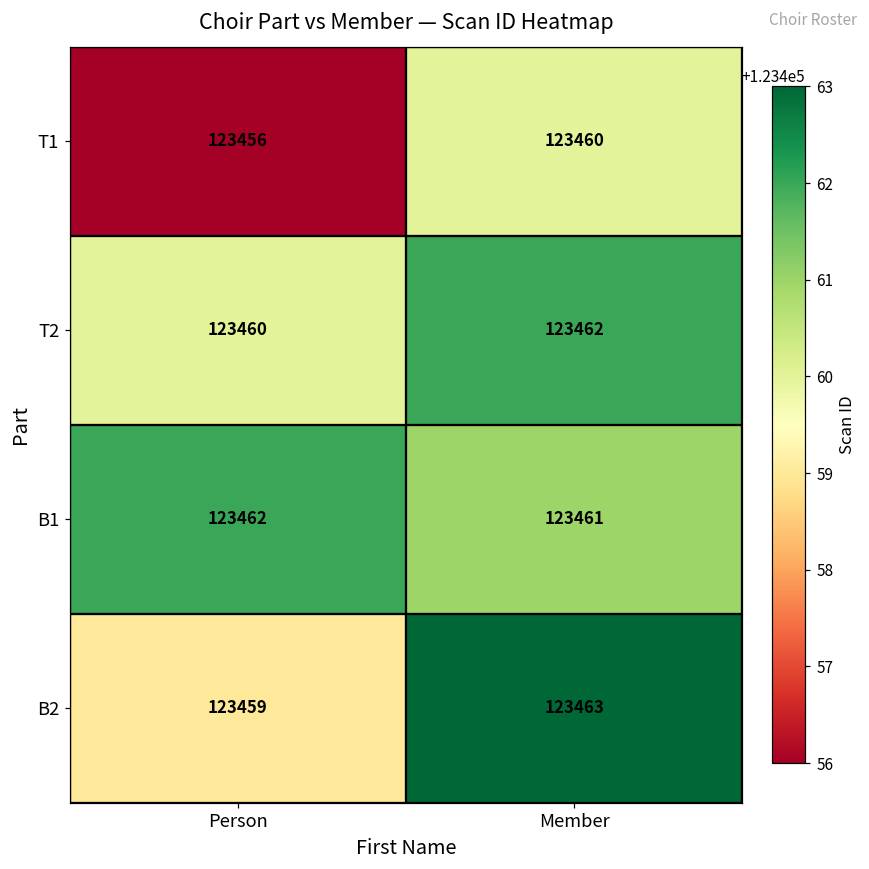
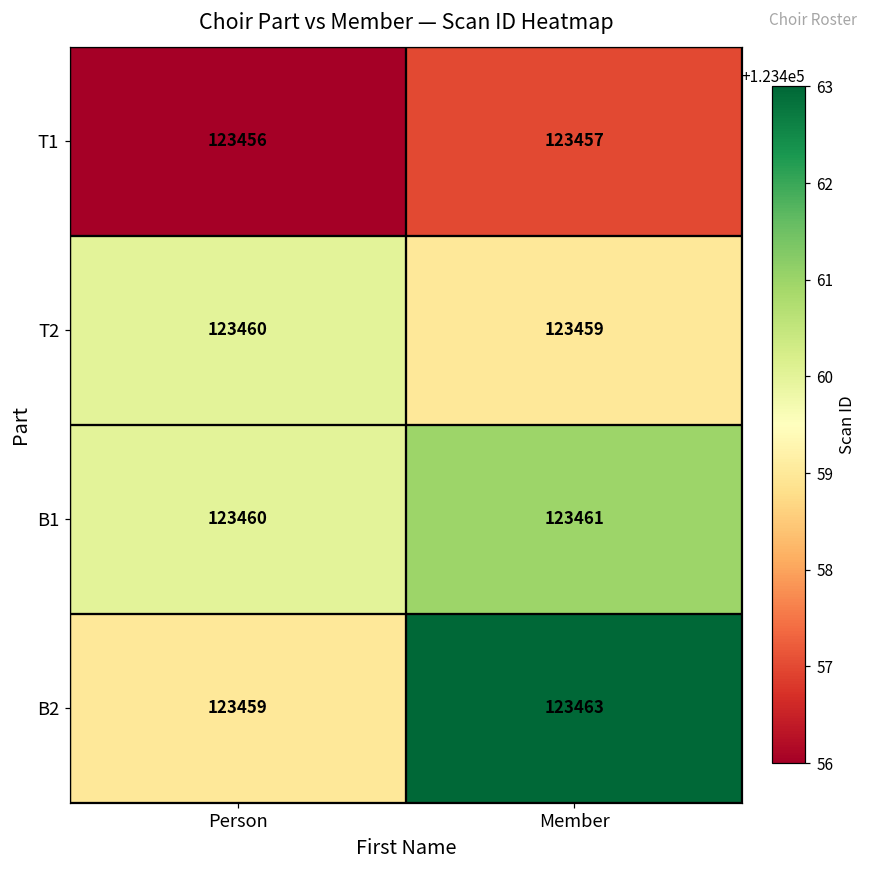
  {
    "T1": {
      "Person": 123456,
-     "Member": 123460
+     "Member": 123457
    },
    "T2": {
      "Person": 123460,
-     "Member": 123462
+     "Member": 123459
    },
    "B1": {
-     "Person": 123462,
+     "Person": 123460,
      "Member": 123461
    },
    "B2": {
      "Person": 123459,
      "Member": 123463
    }
  }
